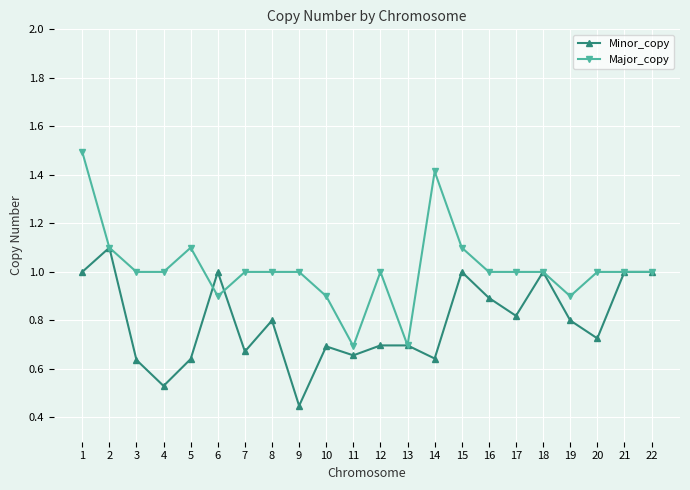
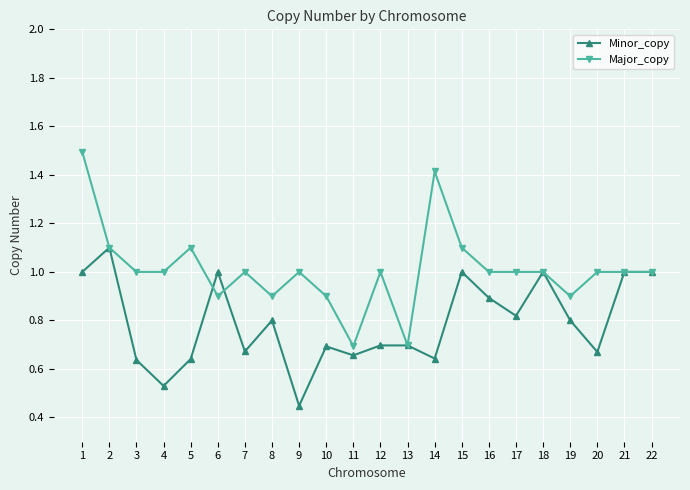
  {
    "Minor_copy": {
      "1": 1.00,
      "3": 0.64,
      "4": 0.53,
      "5": 0.64,
      "6": 1.00,
      "7": 0.67,
      "8": 0.80,
      "9": 0.45,
      "10": 0.69,
      "11": 0.66,
      "12": 0.70,
      "14": 0.64,
      "15": 1.00,
      "16": 0.89,
      "17": 0.82,
      "19": 0.80,
-     "20": 0.73
+     "20": 0.67
    },
    "Major_copy": {
      "1": 1.5,
      "3": 1.0,
      "4": 1.0,
      "5": 1.1,
      "6": 0.9,
      "7": 1.0,
-     "8": 1.0,
+     "8": 0.9,
      "9": 1.0,
      "10": 0.9,
      "11": 0.7,
      "12": 1.0,
      "14": 1.41,
      "15": 1.1,
      "16": 1.0,
      "17": 1.0,
      "19": 0.9,
      "20": 1.0
    }
  }
